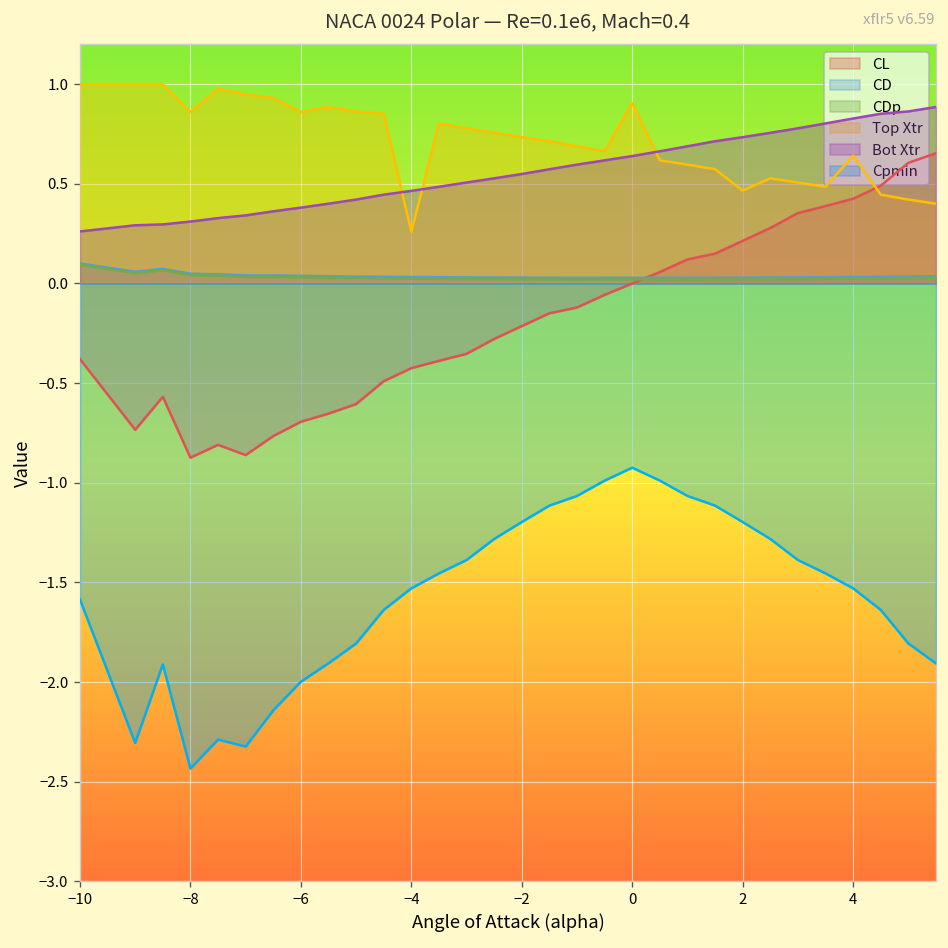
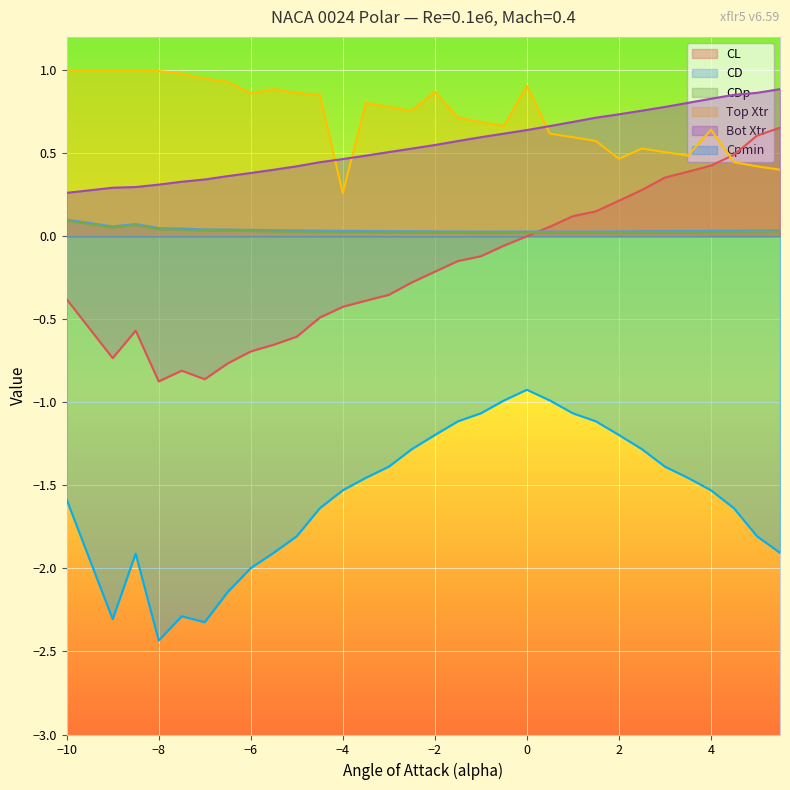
  {
    "Top Xtr": {
      "−10": 1.00,
-     "−8": 0.86,
+     "−8": 0.99,
      "−6": 0.86,
      "−4": 0.26,
-     "−2": 0.73,
+     "−2": 0.87,
      "0": 0.91,
      "2": 0.47
    }
  }
